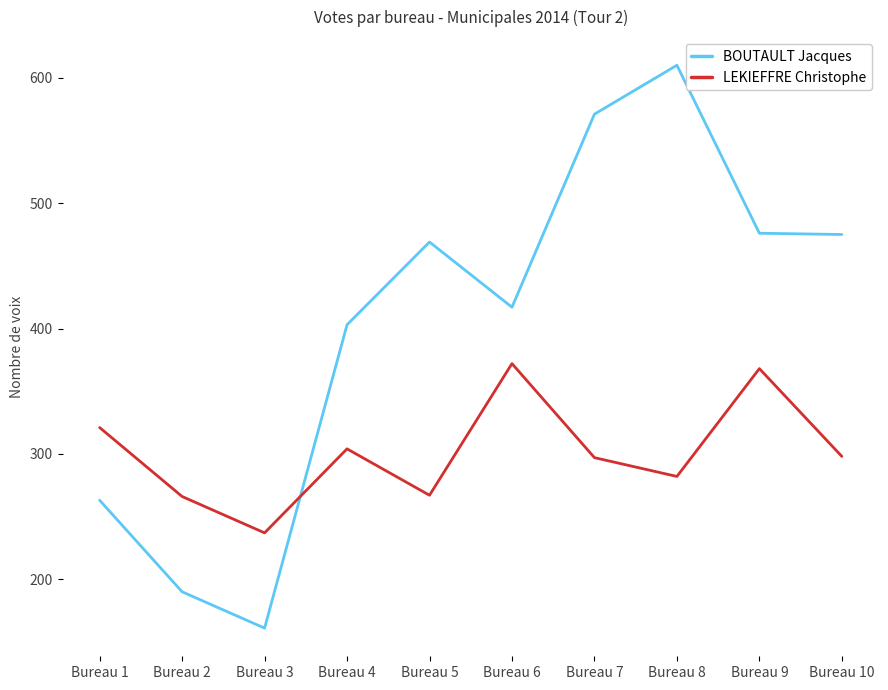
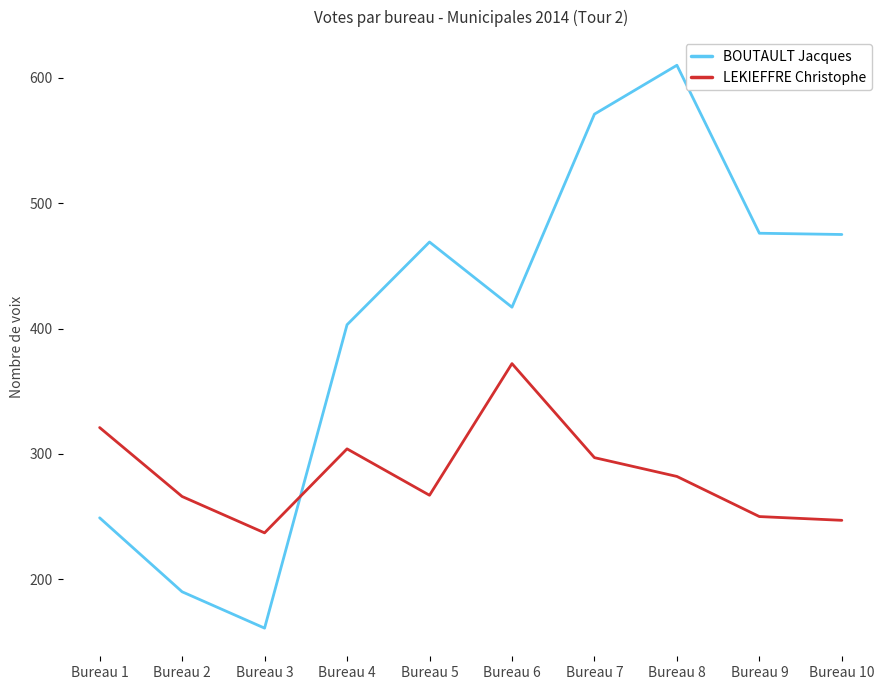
  {
    "BOUTAULT Jacques": {
-     "Bureau 1": 263,
+     "Bureau 1": 249,
      "Bureau 2": 190,
      "Bureau 3": 161,
      "Bureau 4": 403,
      "Bureau 5": 469,
      "Bureau 6": 417,
      "Bureau 7": 571,
      "Bureau 8": 610,
      "Bureau 9": 476,
      "Bureau 10": 475
    },
    "LEKIEFFRE Christophe": {
      "Bureau 1": 321,
      "Bureau 2": 266,
      "Bureau 3": 237,
      "Bureau 4": 304,
      "Bureau 5": 267,
      "Bureau 6": 372,
      "Bureau 7": 297,
      "Bureau 8": 282,
-     "Bureau 9": 368,
-     "Bureau 10": 298
+     "Bureau 9": 250,
+     "Bureau 10": 247
    }
  }
